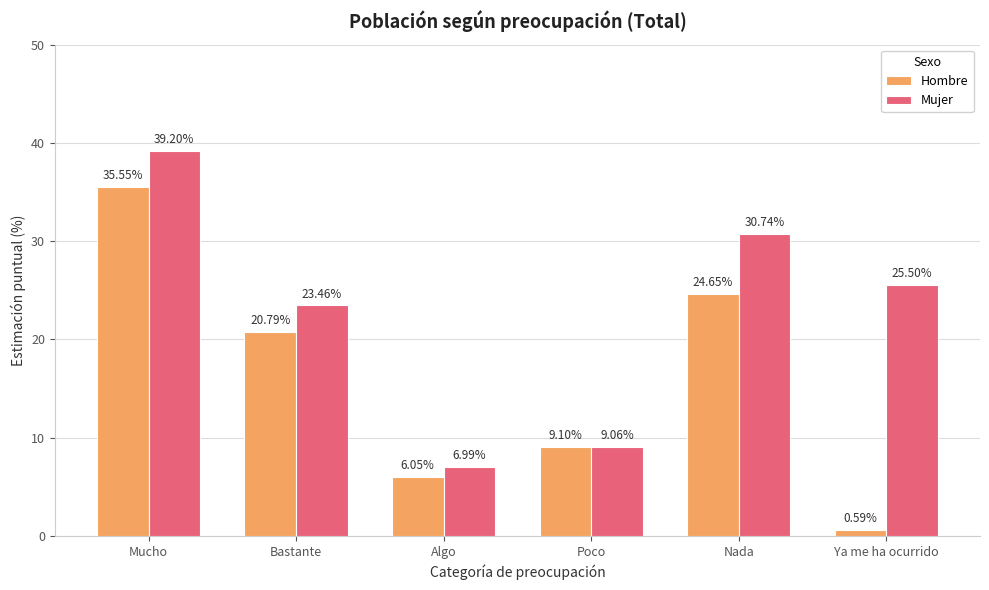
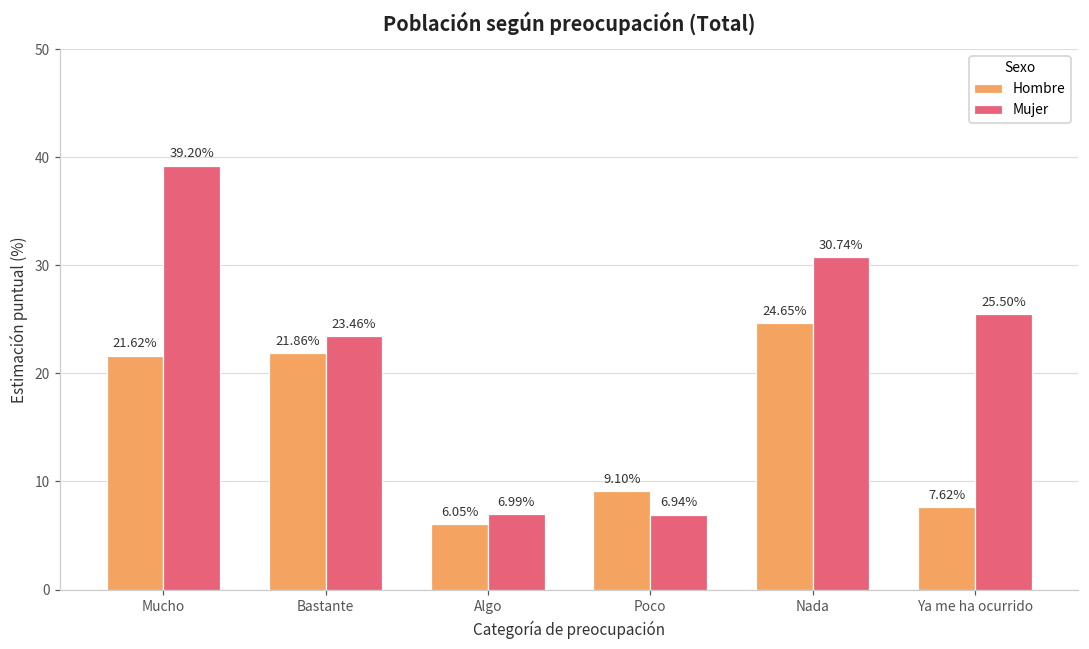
  {
    "Hombre": {
-     "Mucho": "35.55%",
-     "Bastante": "20.79%",
+     "Mucho": "21.62%",
+     "Bastante": "21.86%",
      "Algo": "6.05%",
      "Poco": "9.10%",
      "Nada": "24.65%",
-     "Ya me ha ocurrido": "0.59%"
+     "Ya me ha ocurrido": "7.62%"
    },
    "Mujer": {
      "Mucho": "39.20%",
      "Bastante": "23.46%",
      "Algo": "6.99%",
-     "Poco": "9.06%",
+     "Poco": "6.94%",
      "Nada": "30.74%",
      "Ya me ha ocurrido": "25.50%"
    }
  }
